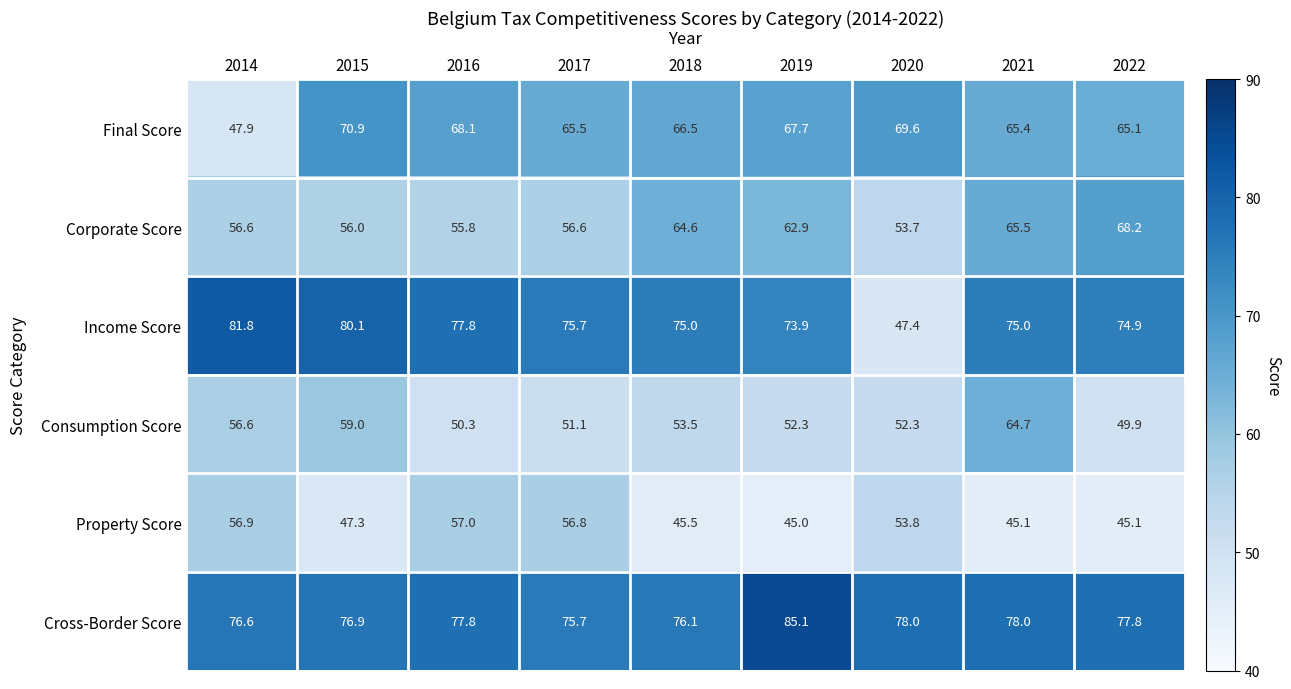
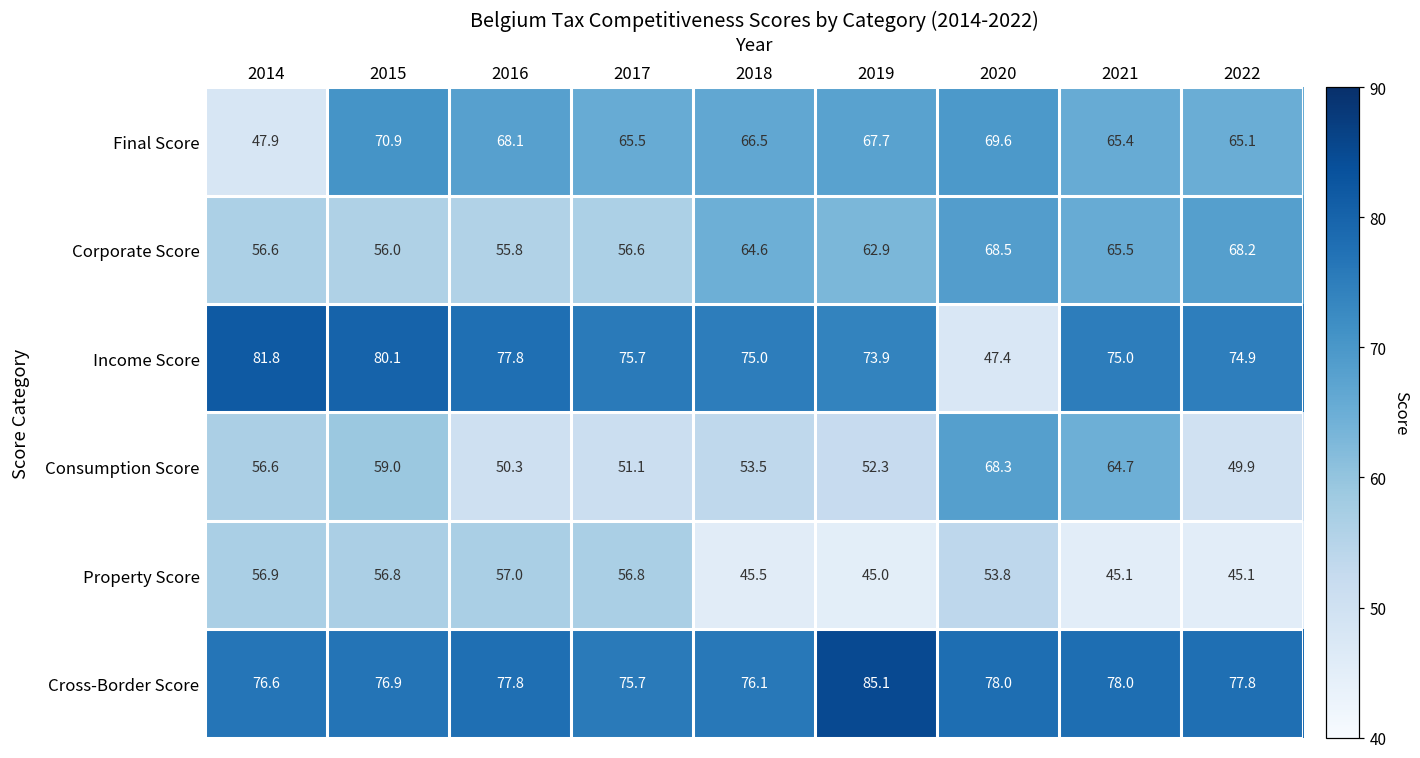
  {
    "Final Score": {
      "2014": 47.9,
      "2015": 70.9,
      "2016": 68.1,
      "2017": 65.5,
      "2018": 66.5,
      "2019": 67.7,
      "2020": 69.6,
      "2021": 65.4,
      "2022": 65.1
    },
    "Corporate Score": {
      "2014": 56.6,
      "2015": 56.0,
      "2016": 55.8,
      "2017": 56.6,
      "2018": 64.6,
      "2019": 62.9,
-     "2020": 53.7,
+     "2020": 68.5,
      "2021": 65.5,
      "2022": 68.2
    },
    "Income Score": {
      "2014": 81.8,
      "2015": 80.1,
      "2016": 77.8,
      "2017": 75.7,
      "2018": 75.0,
      "2019": 73.9,
      "2020": 47.4,
      "2021": 75.0,
      "2022": 74.9
    },
    "Consumption Score": {
      "2014": 56.6,
      "2015": 59.0,
      "2016": 50.3,
      "2017": 51.1,
      "2018": 53.5,
      "2019": 52.3,
-     "2020": 52.3,
+     "2020": 68.3,
      "2021": 64.7,
      "2022": 49.9
    },
    "Property Score": {
      "2014": 56.9,
-     "2015": 47.3,
+     "2015": 56.8,
      "2016": 57.0,
      "2017": 56.8,
      "2018": 45.5,
      "2019": 45.0,
      "2020": 53.8,
      "2021": 45.1,
      "2022": 45.1
    },
    "Cross-Border Score": {
      "2014": 76.6,
      "2015": 76.9,
      "2016": 77.8,
      "2017": 75.7,
      "2018": 76.1,
      "2019": 85.1,
      "2020": 78.0,
      "2021": 78.0,
      "2022": 77.8
    }
  }
